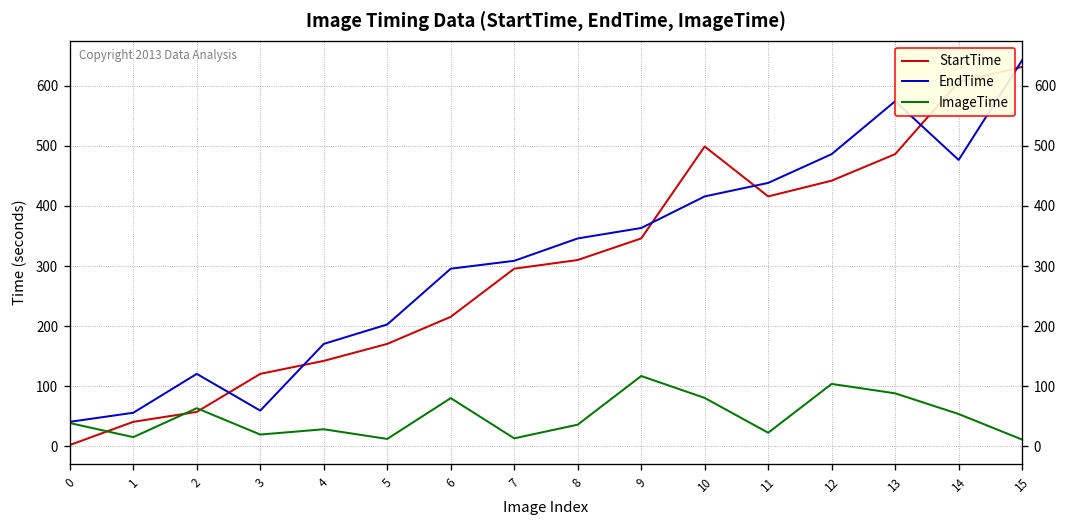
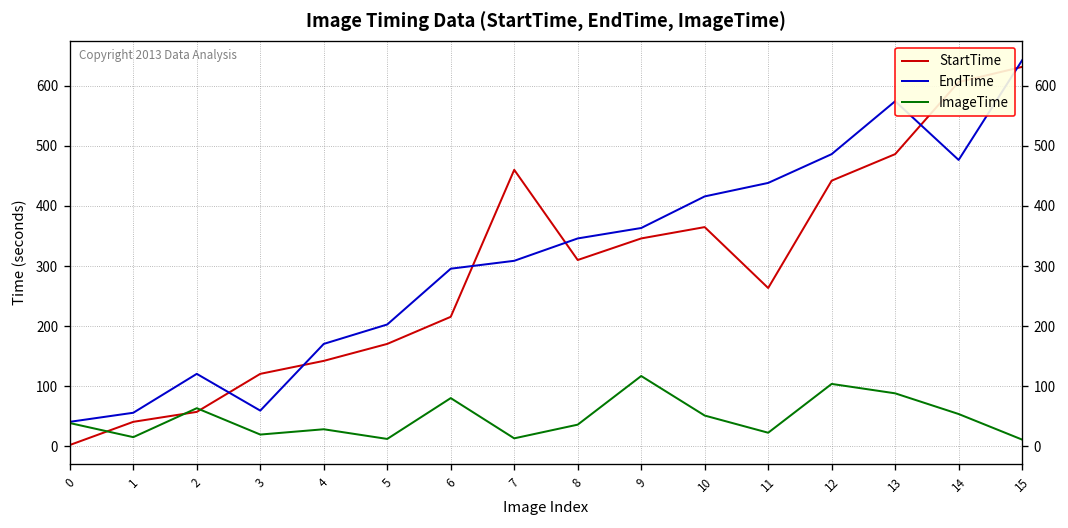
  {
    "StartTime": {
      "0": 0,
      "1": 40,
      "2": 60,
      "3": 120,
      "4": 140,
      "5": 170,
      "6": 220,
-     "7": 300,
+     "7": 460,
      "8": 310,
      "9": 350,
-     "10": 500,
-     "11": 420,
+     "10": 360,
+     "11": 260,
      "12": 440,
      "13": 490,
      "15": 630
    },
    "EndTime": {
      "1": 60,
      "2": 120,
      "3": 60,
      "4": 170,
      "5": 200,
      "6": 300,
      "7": 310,
      "8": 350,
      "9": 360,
      "10": 420,
      "11": 440,
      "12": 490,
      "14": 480,
      "15": 640
    },
    "ImageTime": {
      "1": 20,
      "2": 60,
      "3": 20,
      "4": 30,
      "5": 10,
      "6": 80,
      "7": 10,
      "8": 40,
      "9": 120,
-     "10": 80,
+     "10": 50,
      "11": 20,
      "12": 100,
      "13": 90,
      "14": 50,
      "15": 10
    }
  }
